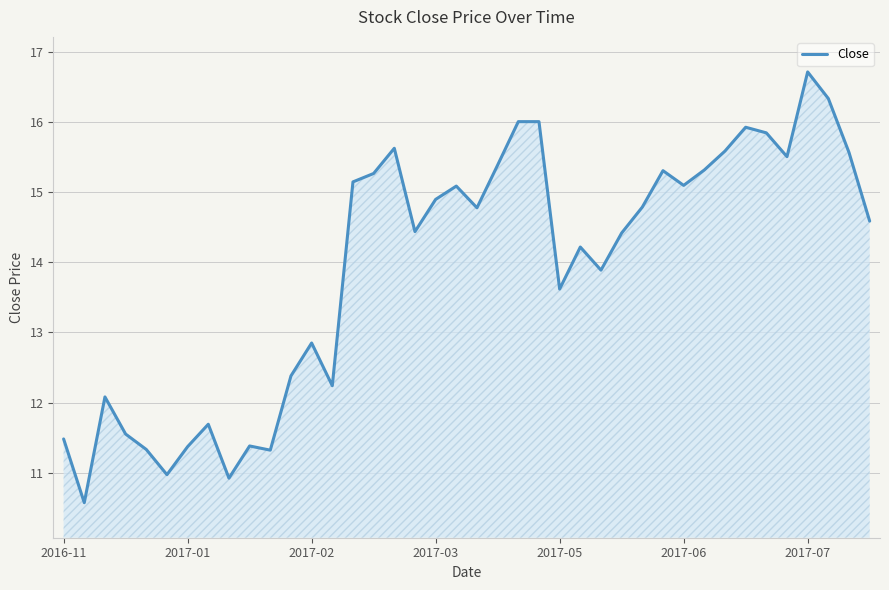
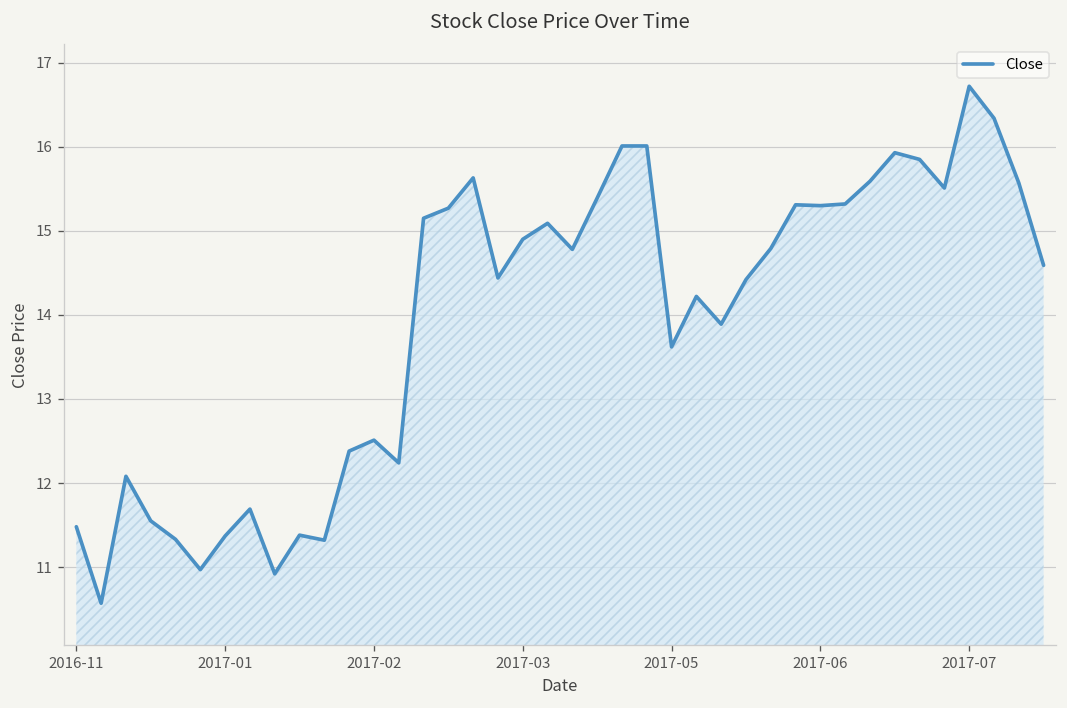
  {
    "2016-11": 11.5,
    "2017-01": 11.4,
-   "2017-02": 12.9,
+   "2017-02": 12.5,
    "2017-03": 14.9,
    "2017-05": 13.6,
-   "2017-06": 15.1,
+   "2017-06": 15.3,
    "2017-07": 16.7
  }
